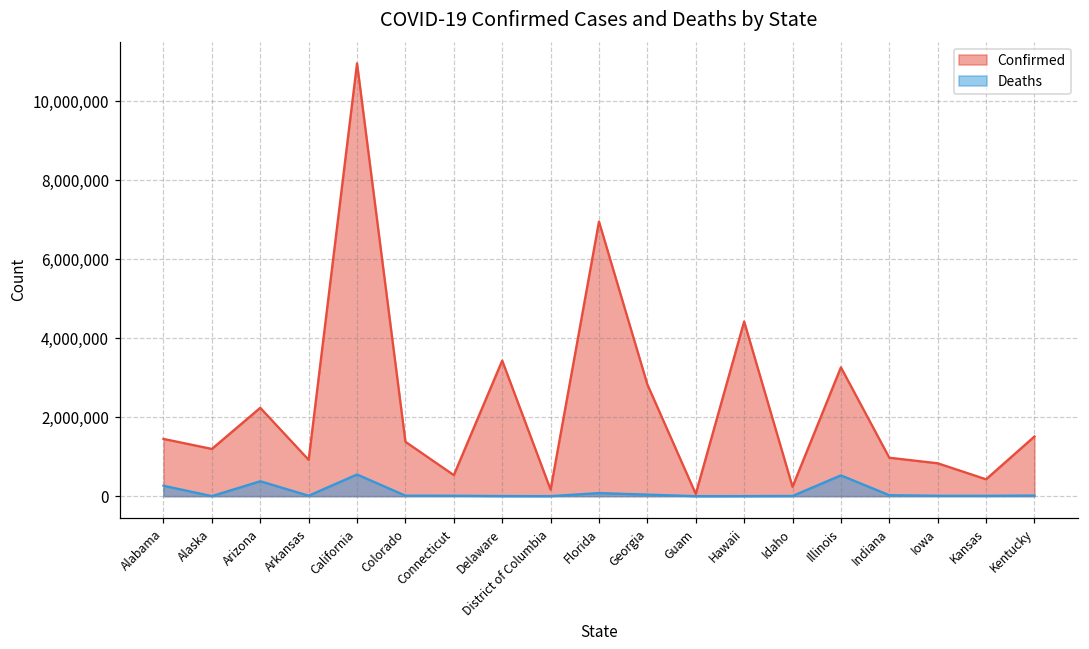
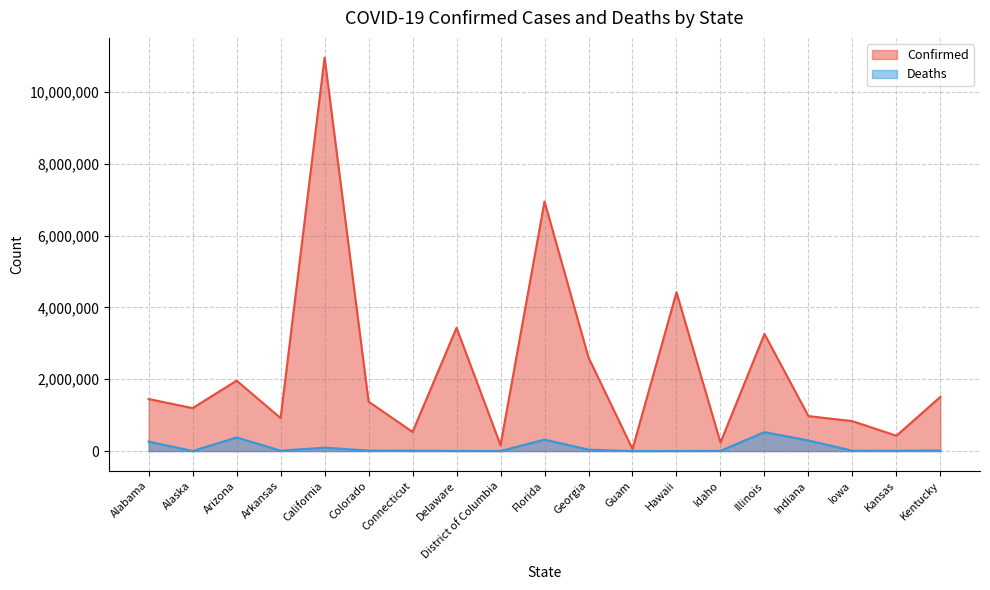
  {
    "Confirmed": {
      "Alabama": "1,400,000",
      "Alaska": "1,200,000",
-     "Arizona": "2,200,000",
+     "Arizona": "2,000,000",
      "Arkansas": "900,000",
      "California": "11,000,000",
      "Colorado": "1,400,000",
      "Connecticut": "500,000",
      "Delaware": "3,400,000",
      "District of Columbia": "200,000",
      "Florida": "7,000,000",
-     "Georgia": "2,800,000",
+     "Georgia": "2,600,000",
      "Hawaii": "4,400,000",
      "Idaho": "200,000",
      "Illinois": "3,300,000",
      "Indiana": "1,000,000",
      "Iowa": "800,000",
      "Kansas": "400,000",
      "Kentucky": "1,500,000"
    },
    "Deaths": {
      "Alabama": "300,000",
      "Alaska": "0",
      "Arizona": "400,000",
      "Arkansas": "0",
-     "California": "500,000",
+     "California": "100,000",
      "Colorado": "0",
      "Connecticut": "0",
      "Delaware": "0",
      "District of Columbia": "0",
-     "Florida": "100,000",
+     "Florida": "300,000",
      "Georgia": "0",
      "Hawaii": "0",
      "Idaho": "0",
      "Illinois": "500,000",
-     "Indiana": "0",
+     "Indiana": "300,000",
      "Iowa": "0",
      "Kansas": "0",
      "Kentucky": "0"
    }
  }
